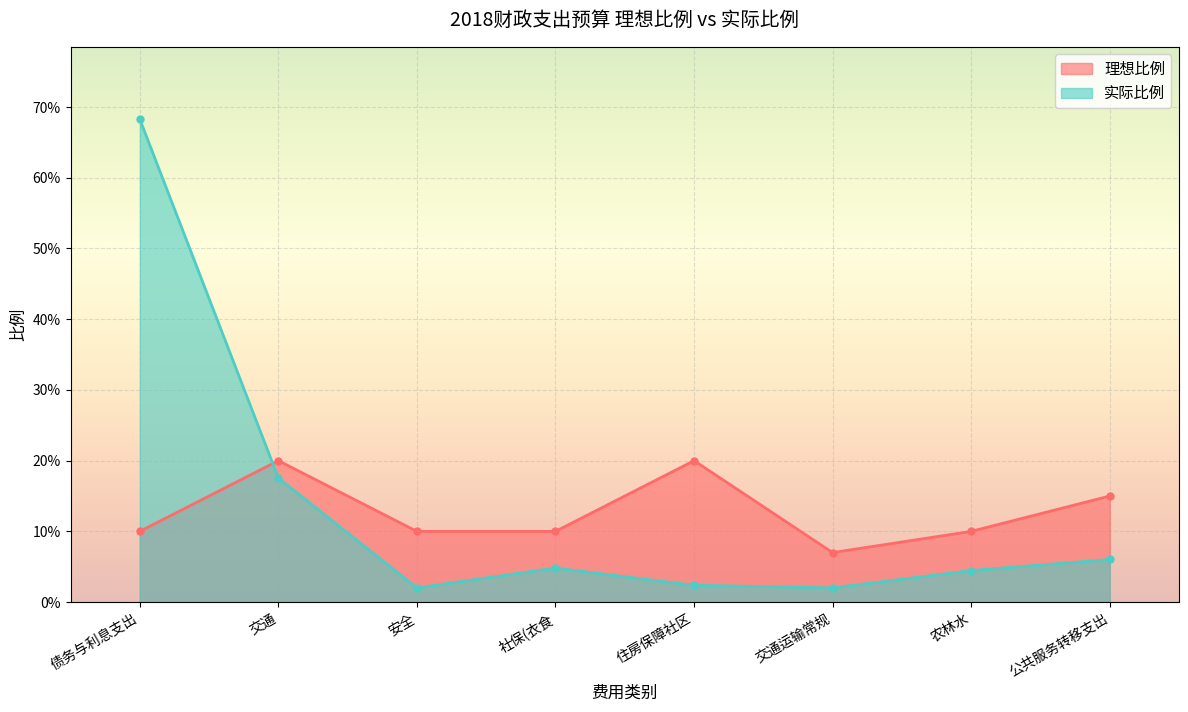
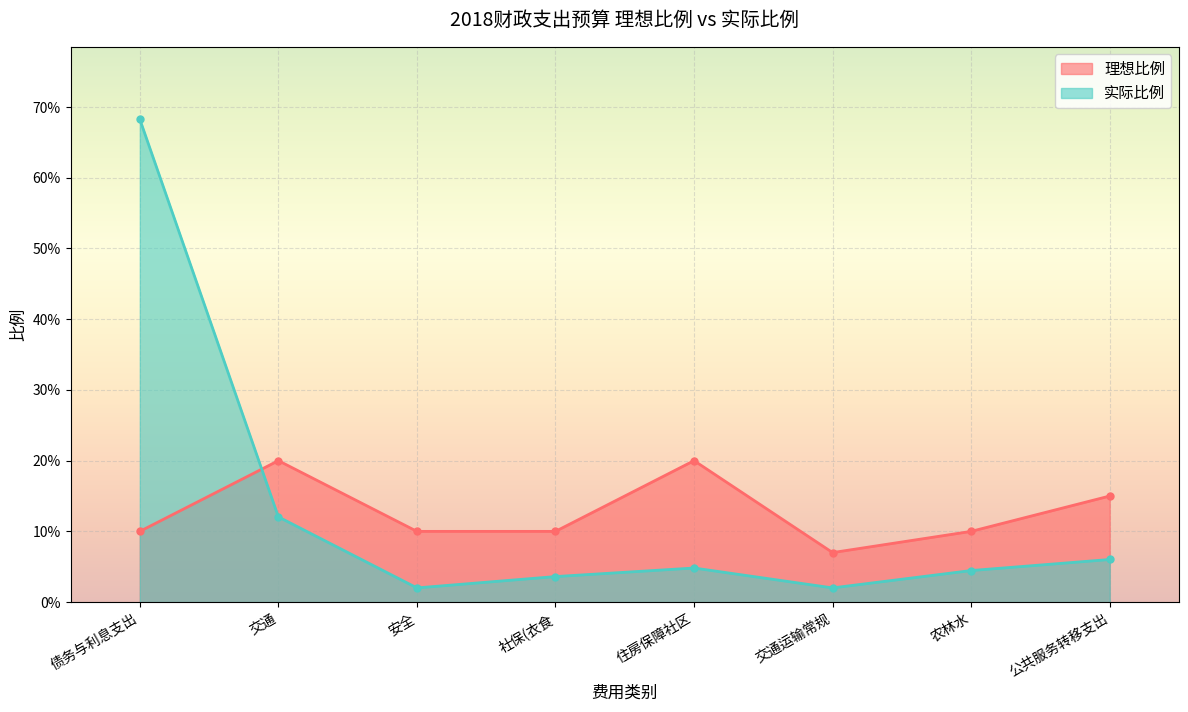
  {
    "理想比例": {
      "债务与利息支出": "10%",
      "交通": "20%",
      "安全": "10%",
      "社保(衣食": "10%",
      "住房保障社区": "20%",
      "交通运输常规": "7%",
      "农林水": "10%",
      "公共服务转移支出": "15%"
    },
    "实际比例": {
      "债务与利息支出": "68%",
-     "交通": "18%",
+     "交通": "12%",
      "安全": "2%",
-     "社保(衣食": "5%",
-     "住房保障社区": "2%",
+     "社保(衣食": "4%",
+     "住房保障社区": "5%",
      "交通运输常规": "2%",
      "农林水": "4%",
      "公共服务转移支出": "6%"
    }
  }
